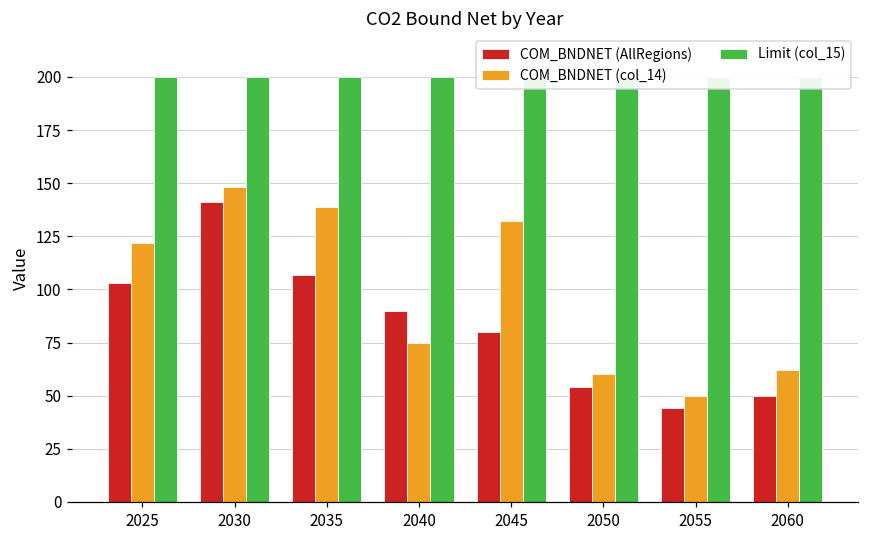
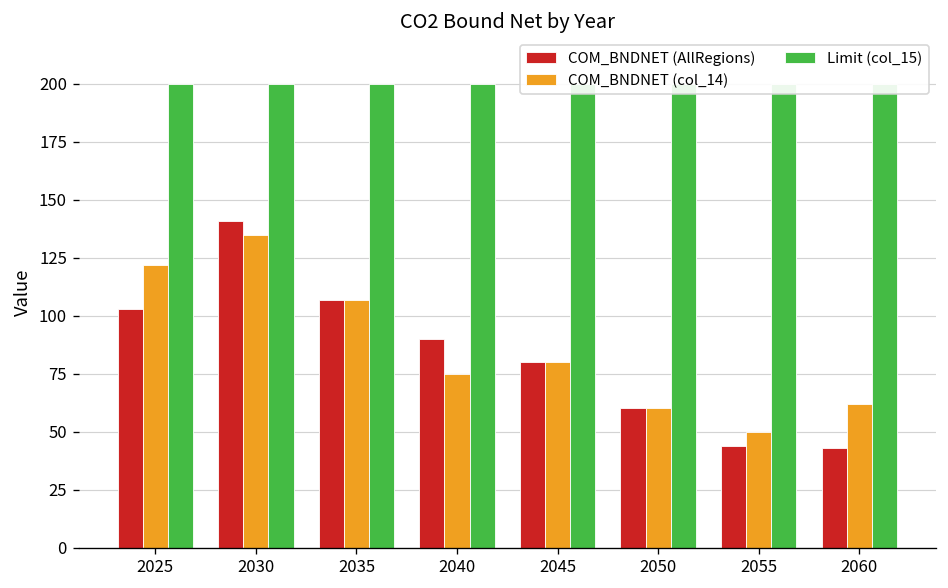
  {
    "COM_BNDNET (AllRegions)": {
      "2025": 103,
      "2030": 141,
      "2035": 107,
      "2040": 90,
      "2045": 80,
-     "2050": 54,
+     "2050": 60,
      "2055": 44,
-     "2060": 50
+     "2060": 43
    },
    "COM_BNDNET (col_14)": {
      "2025": 122,
-     "2030": 148,
-     "2035": 139,
+     "2030": 135,
+     "2035": 107,
      "2040": 75,
-     "2045": 132,
+     "2045": 80,
      "2050": 60,
      "2055": 50,
      "2060": 62
    },
    "Limit (col_15)": {
      "2025": 200,
      "2030": 200,
      "2035": 200,
      "2040": 200
    }
  }
